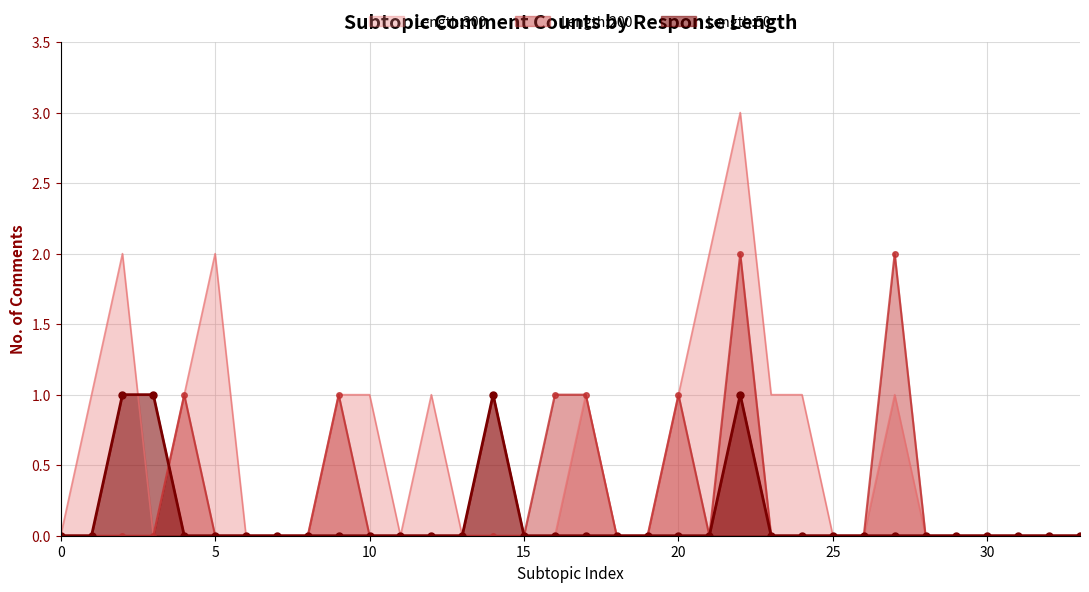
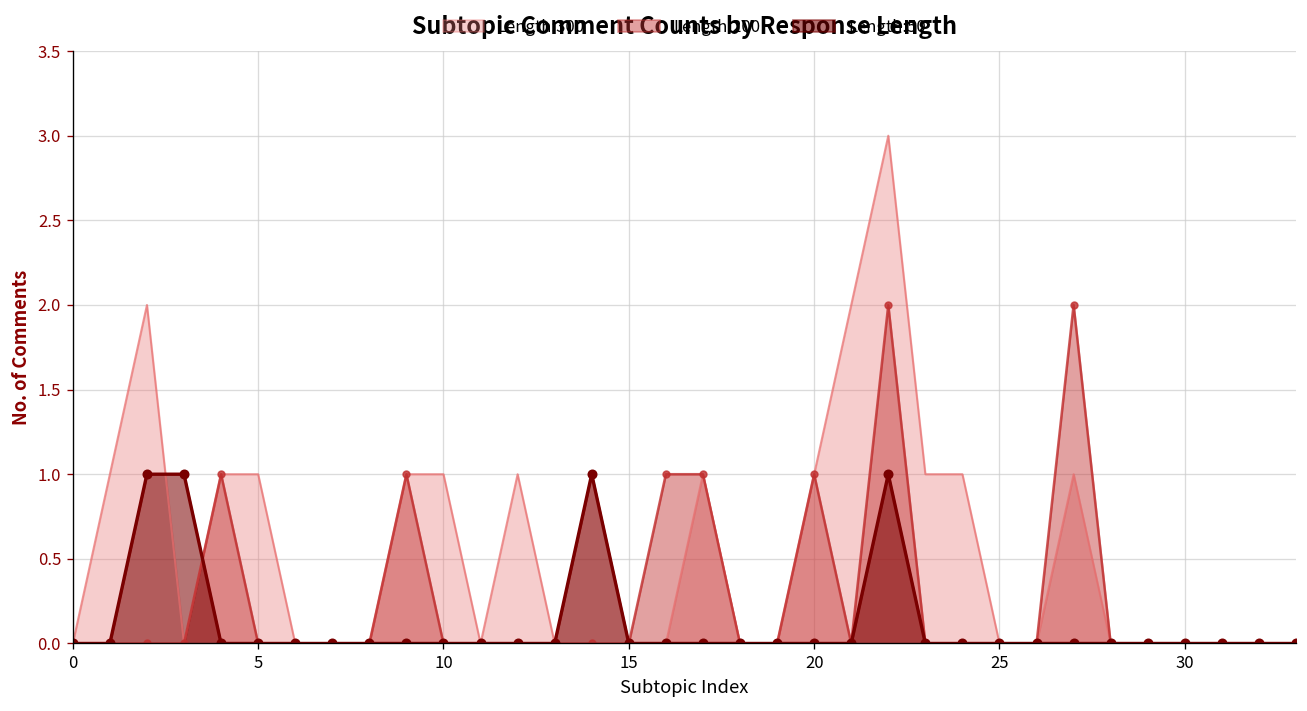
  {
    "Length:300": {
-     "5": 2,
+     "5": 1,
      "10": 1
    },
    "Length:50": {
      "20": 0
    }
  }
